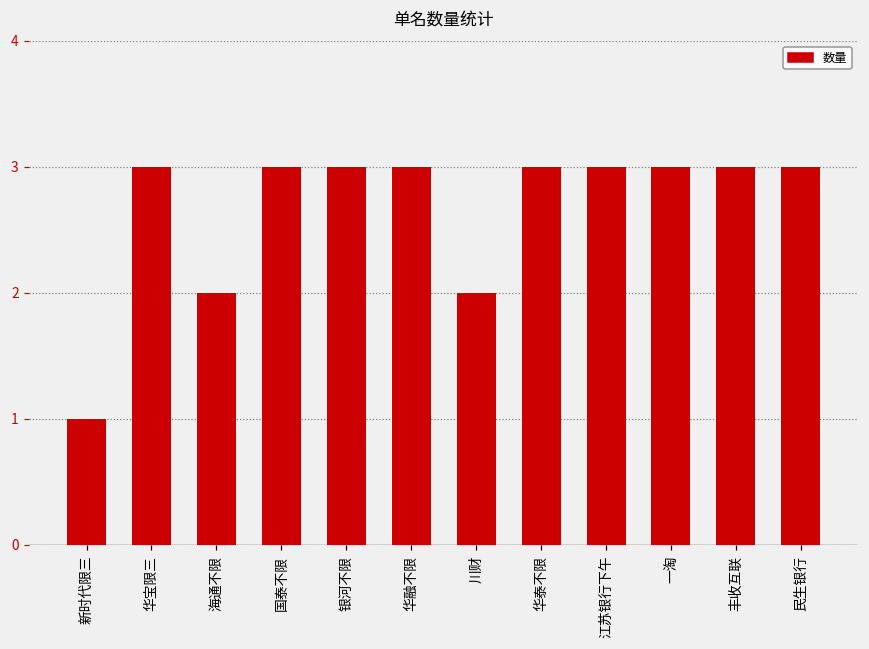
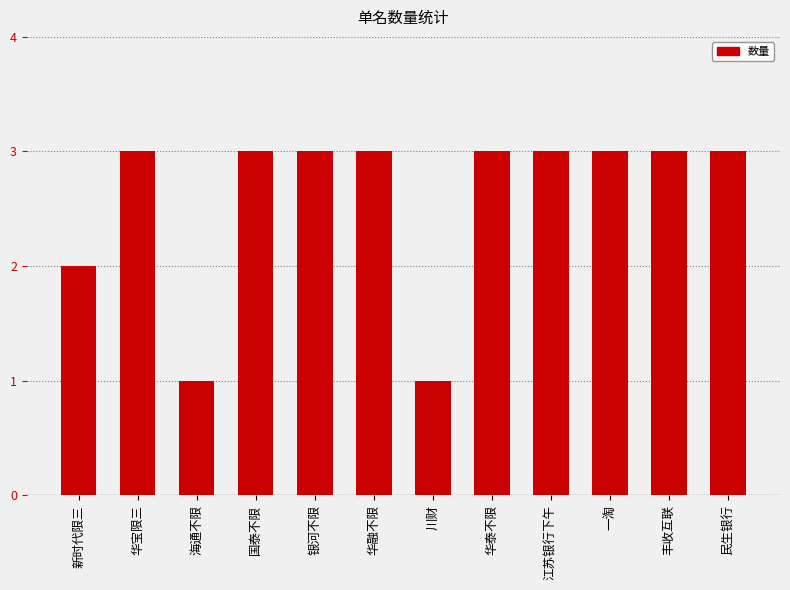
  {
-   "新时代限三": 1,
+   "新时代限三": 2,
    "华宝限三": 3,
-   "海通不限": 2,
+   "海通不限": 1,
    "国泰不限": 3,
    "银河不限": 3,
    "华融不限": 3,
-   "川财": 2,
+   "川财": 1,
    "华泰不限": 3,
    "江苏银行下午": 3,
    "一淘": 3,
    "丰收互联": 3,
    "民生银行": 3
  }
